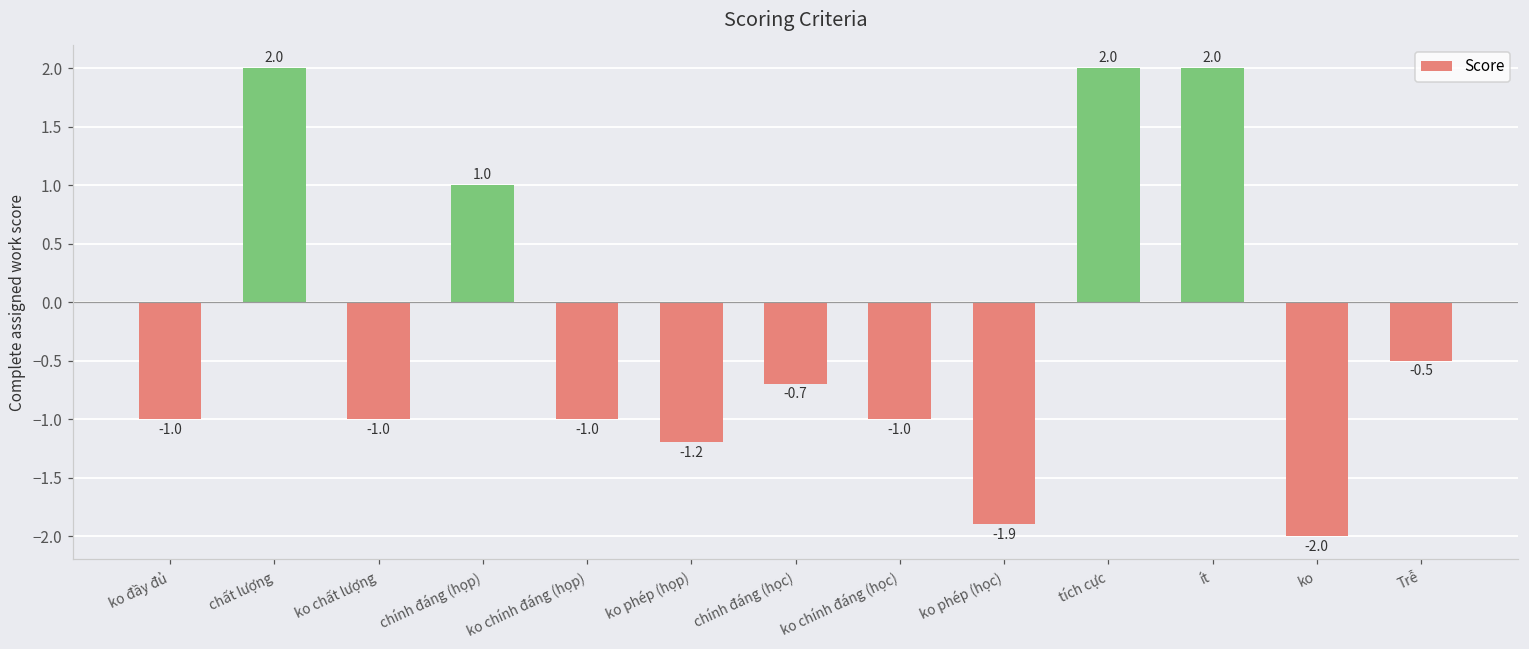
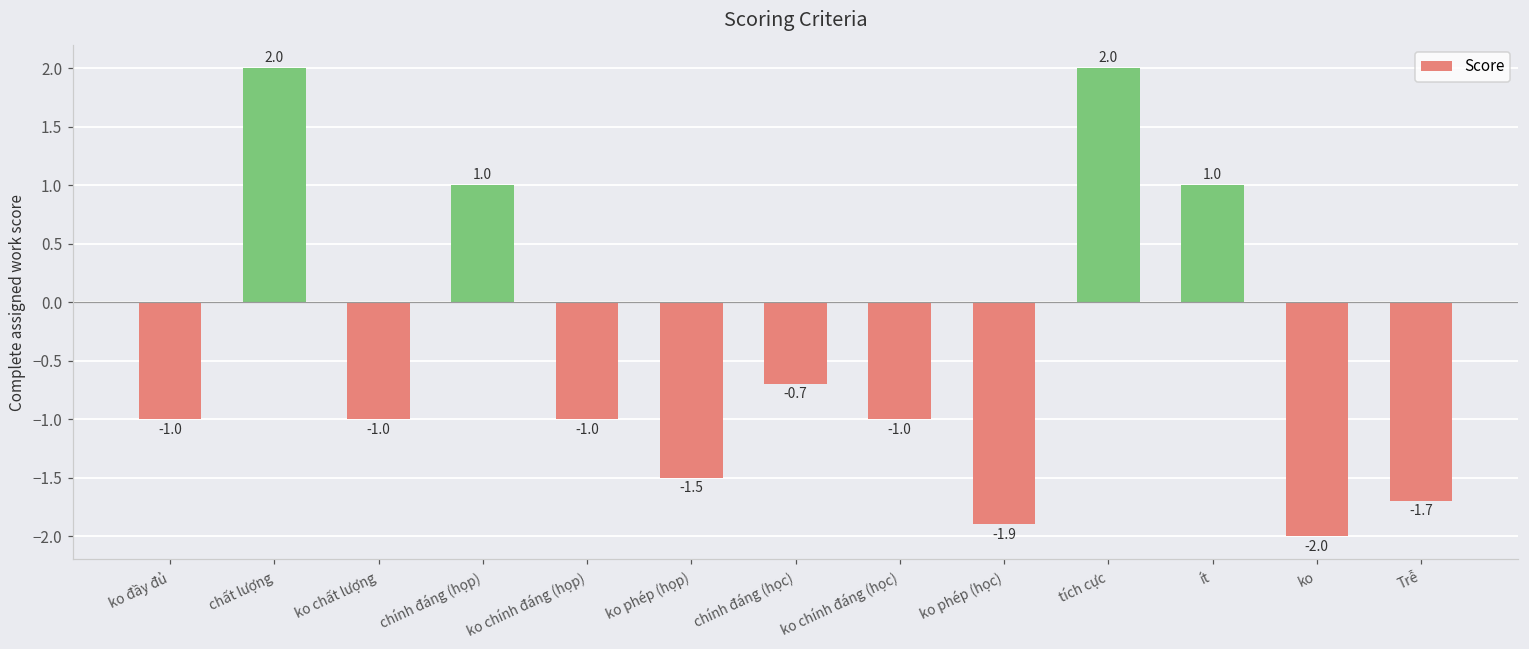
  {
    "ko đầy đủ": -1.0,
    "chất lượng": 2.0,
    "ko chất lượng": -1.0,
    "chính đáng (họp)": 1.0,
    "ko chính đáng (họp)": -1.0,
-   "ko phép (họp)": -1.2,
+   "ko phép (họp)": -1.5,
    "chính đáng (học)": -0.7,
    "ko chính đáng (học)": -1.0,
    "ko phép (học)": -1.9,
    "tích cực": 2.0,
-   "ít": 2.0,
+   "ít": 1.0,
    "ko": -2.0,
-   "Trễ": -0.5
+   "Trễ": -1.7
  }
